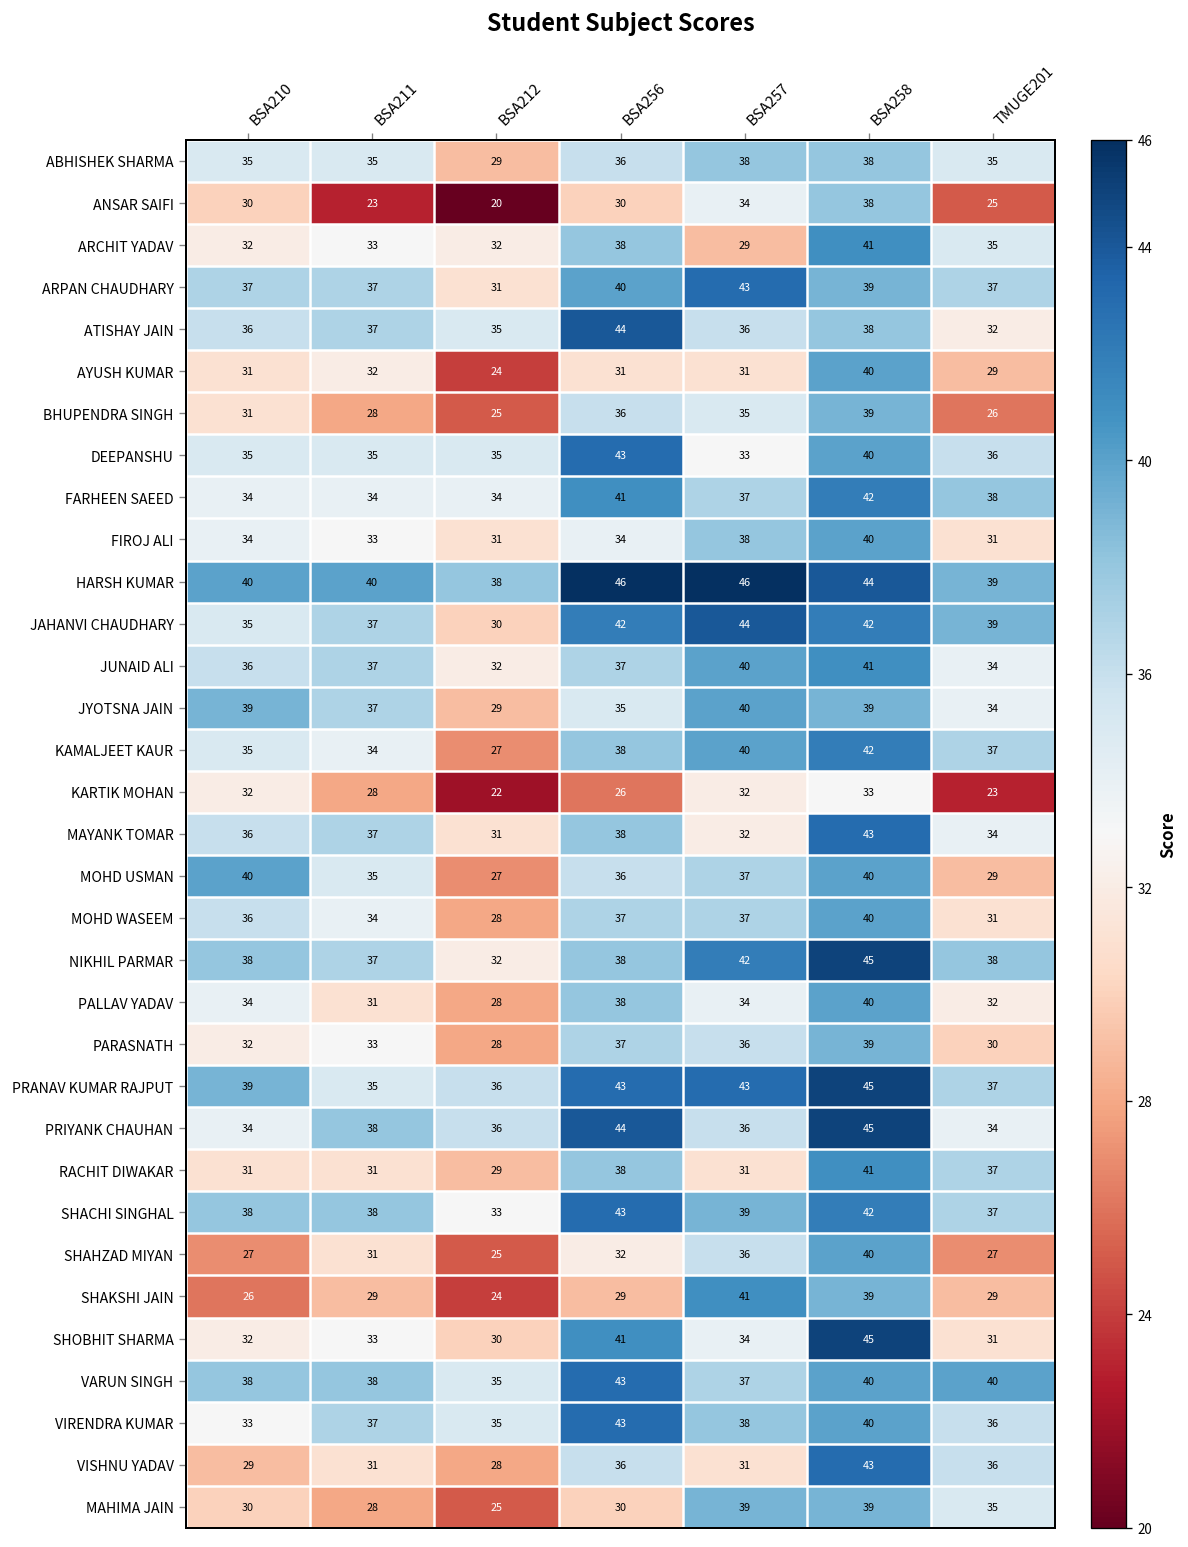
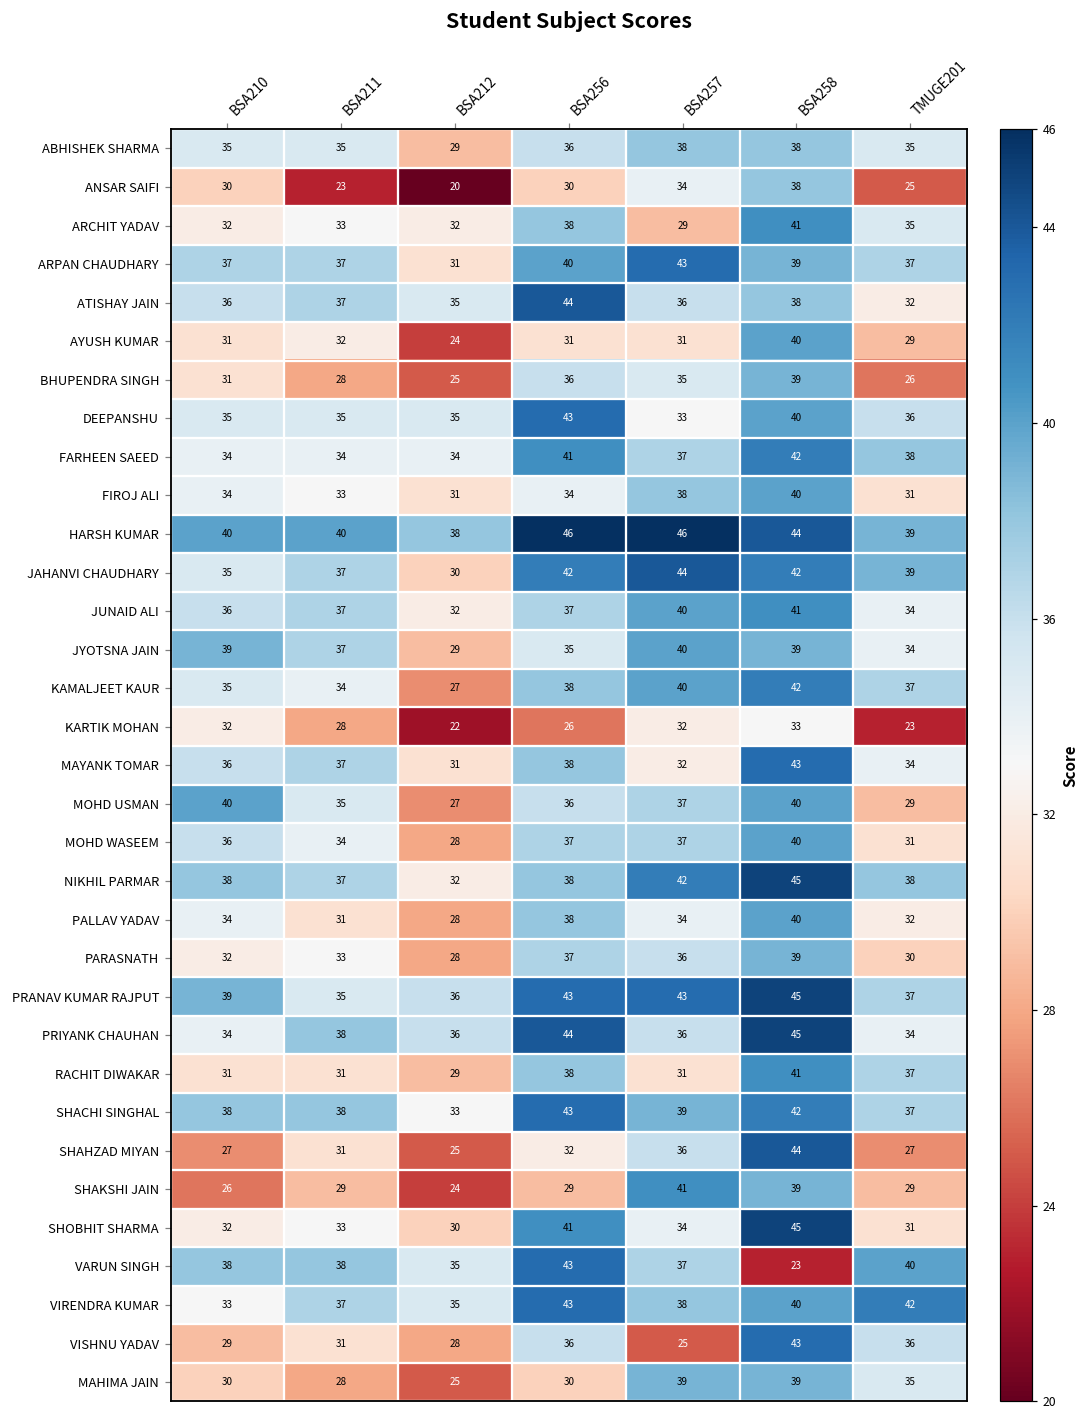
  {
    "SHAHZAD MIYAN": {
      "BSA210": 27,
      "BSA211": 31,
      "BSA212": 25,
      "BSA256": 32,
      "BSA257": 36,
-     "BSA258": 40,
+     "BSA258": 44,
      "TMUGE201": 27
    },
    "VARUN SINGH": {
      "BSA210": 38,
      "BSA211": 38,
      "BSA212": 35,
      "BSA256": 43,
      "BSA257": 37,
-     "BSA258": 40,
+     "BSA258": 23,
      "TMUGE201": 40
    },
    "VIRENDRA KUMAR": {
      "BSA210": 33,
      "BSA211": 37,
      "BSA212": 35,
      "BSA256": 43,
      "BSA257": 38,
      "BSA258": 40,
-     "TMUGE201": 36
+     "TMUGE201": 42
    },
    "VISHNU YADAV": {
      "BSA210": 29,
      "BSA211": 31,
      "BSA212": 28,
      "BSA256": 36,
-     "BSA257": 31,
+     "BSA257": 25,
      "BSA258": 43,
      "TMUGE201": 36
    }
  }
